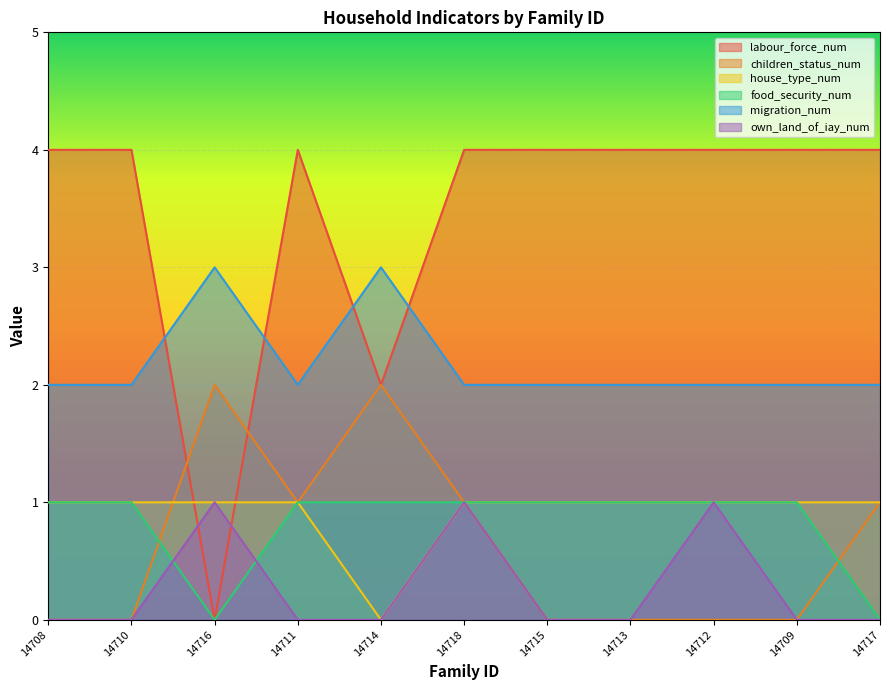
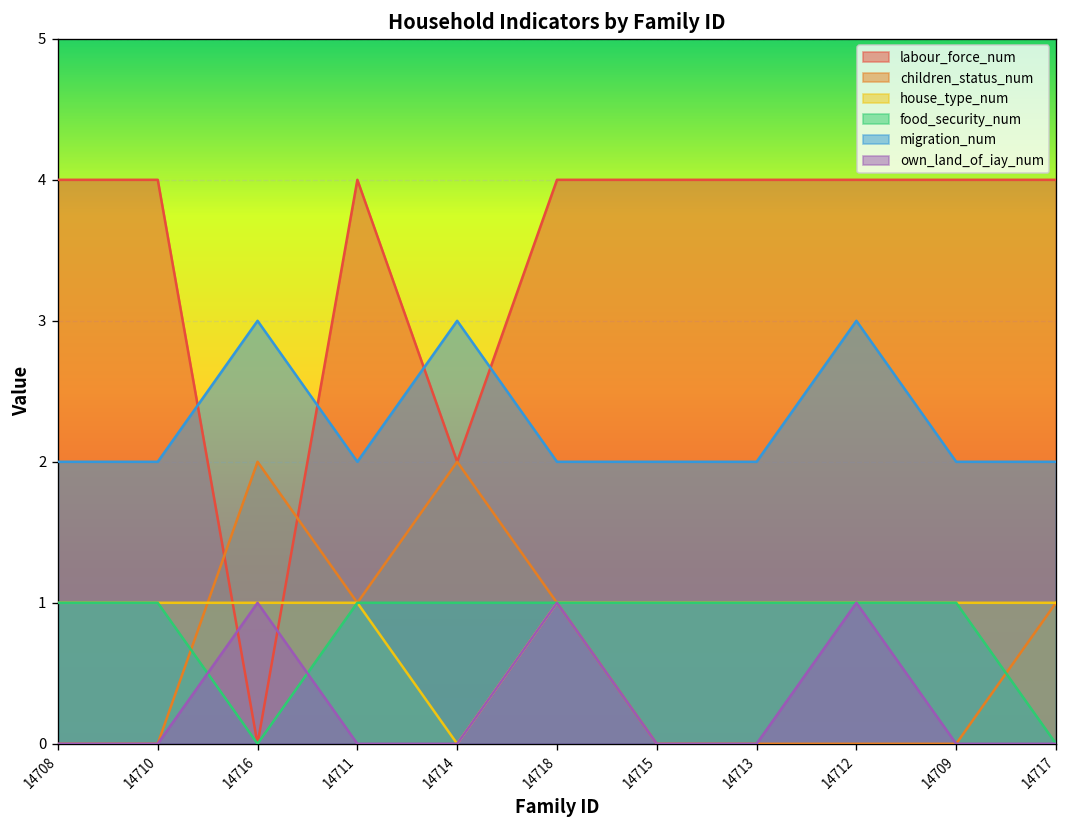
  {
    "food_security_num": {
      "14714": 1
    },
    "migration_num": {
      "14708": 2,
      "14710": 2,
      "14716": 3,
      "14711": 2,
      "14714": 3,
      "14718": 2,
      "14715": 2,
      "14713": 2,
-     "14712": 2,
+     "14712": 3,
      "14709": 2,
      "14717": 2
    },
    "own_land_of_iay_num": {
      "14711": 0
    }
  }
